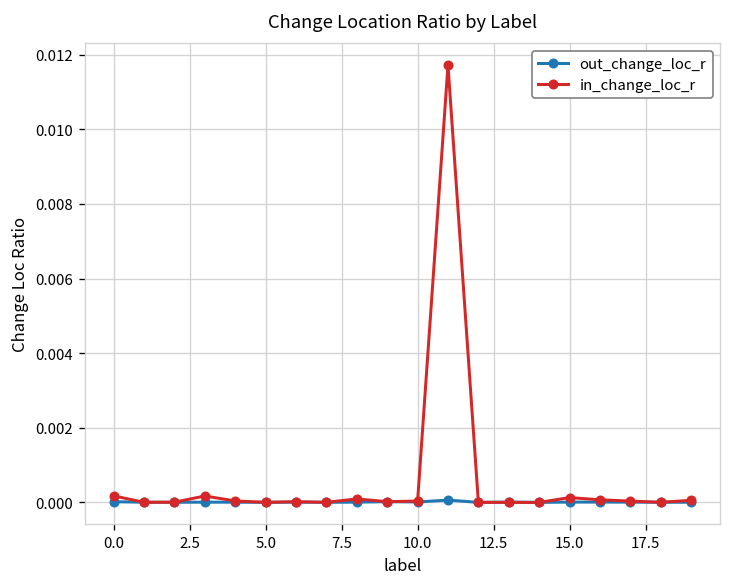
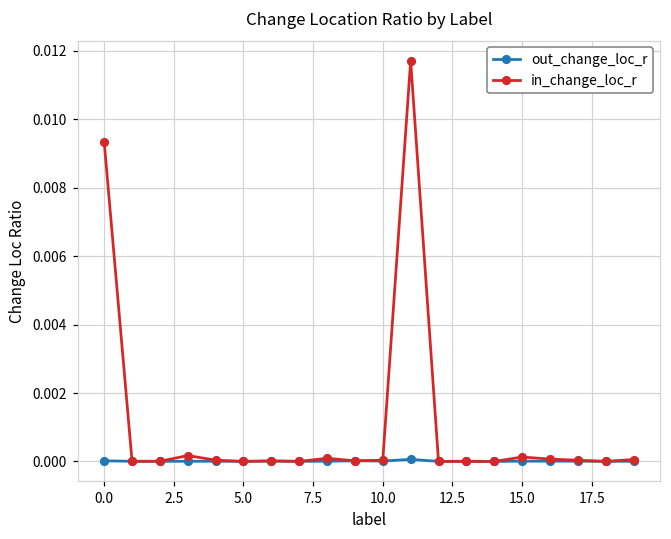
  {
    "out_change_loc_r": {
      "0.0": 0.0000,
      "15.0": 0.0000
    },
    "in_change_loc_r": {
-     "0.0": 0.0002,
+     "0.0": 0.0093,
      "15.0": 0.0001
    }
  }
